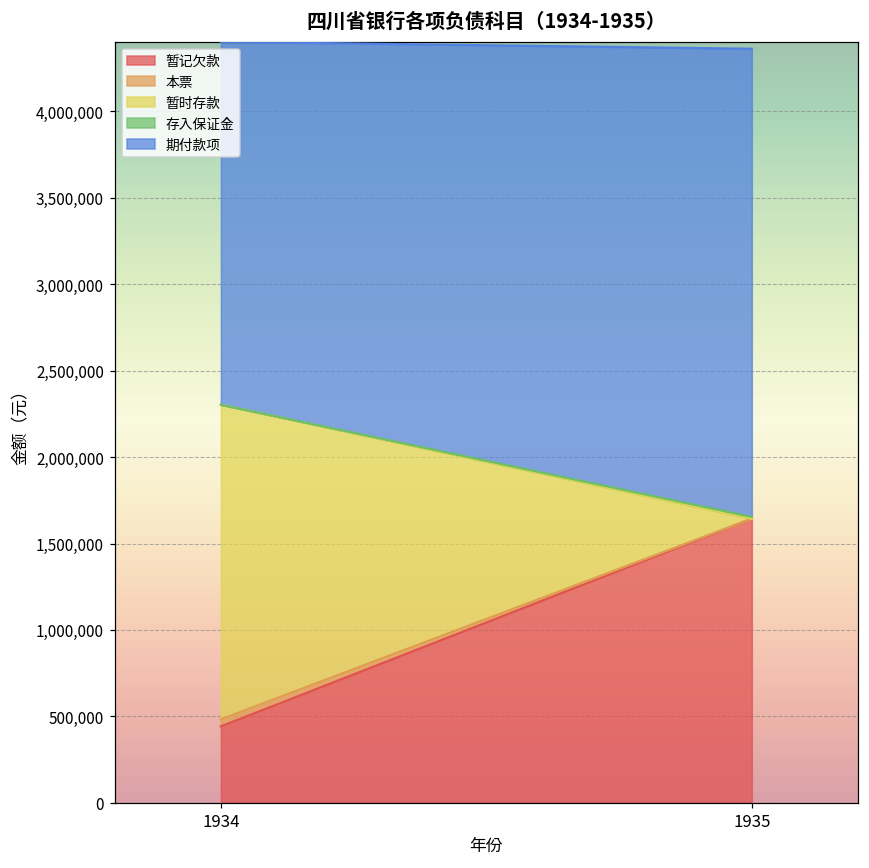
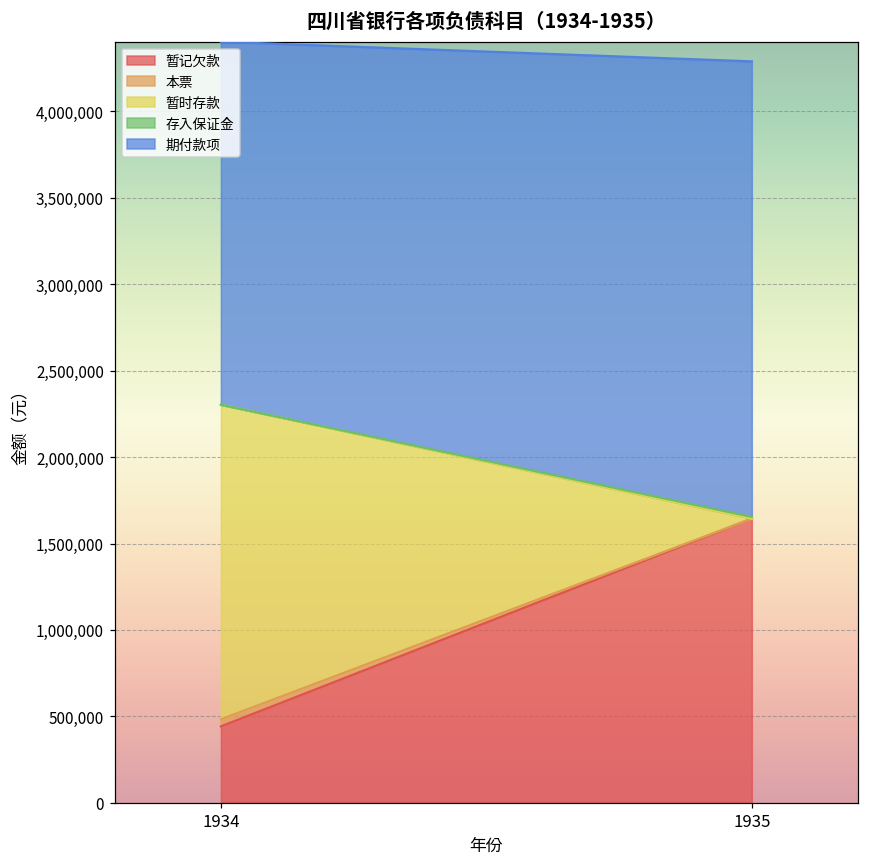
  {
    "暂记欠款": {
      "1934": "440,000"
    },
    "期付款项": {
      "1934": "2,100,000",
-     "1935": "2,710,000"
+     "1935": "2,640,000"
    }
  }
